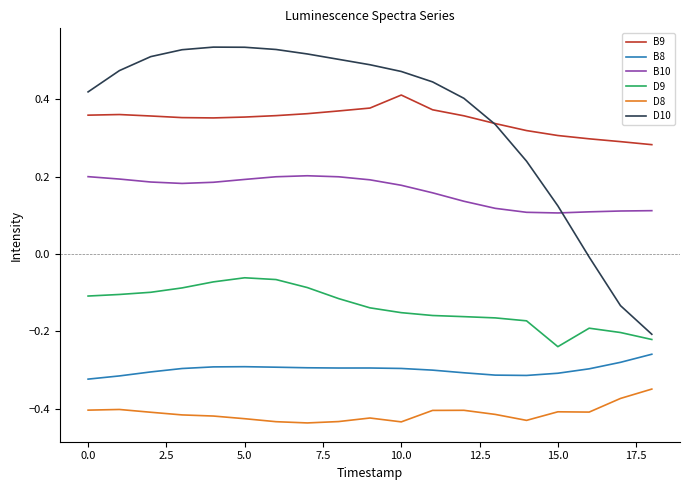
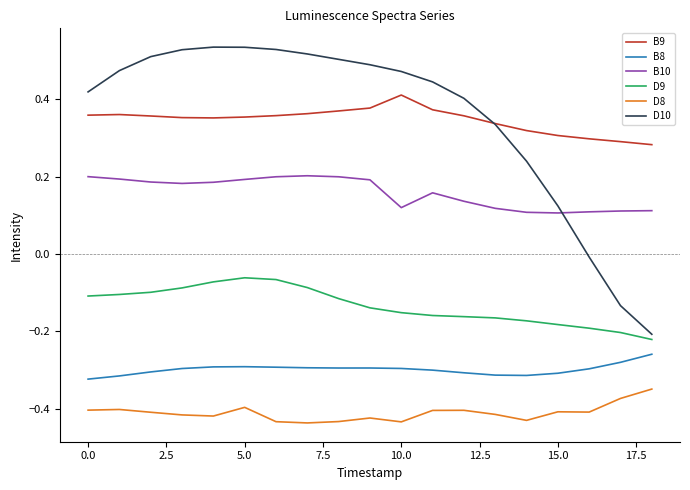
  {
    "B9": {
      "0.0": 0.36,
      "5.0": 0.35,
      "10.0": 0.41,
      "15.0": 0.31
    },
    "B8": {
      "0.0": -0.32,
      "5.0": -0.29,
      "10.0": -0.30,
      "15.0": -0.31
    },
    "B10": {
      "0.0": 0.20,
      "5.0": 0.19,
-     "10.0": 0.18,
+     "10.0": 0.12,
      "15.0": 0.11
    },
    "D9": {
      "0.0": -0.11,
      "5.0": -0.06,
      "10.0": -0.15,
-     "15.0": -0.24
+     "15.0": -0.18
    },
    "D8": {
      "0.0": -0.40,
-     "5.0": -0.43,
+     "5.0": -0.40,
      "10.0": -0.43,
      "15.0": -0.41
    },
    "D10": {
      "0.0": 0.42,
      "5.0": 0.53,
      "10.0": 0.47,
      "15.0": 0.12
    }
  }
